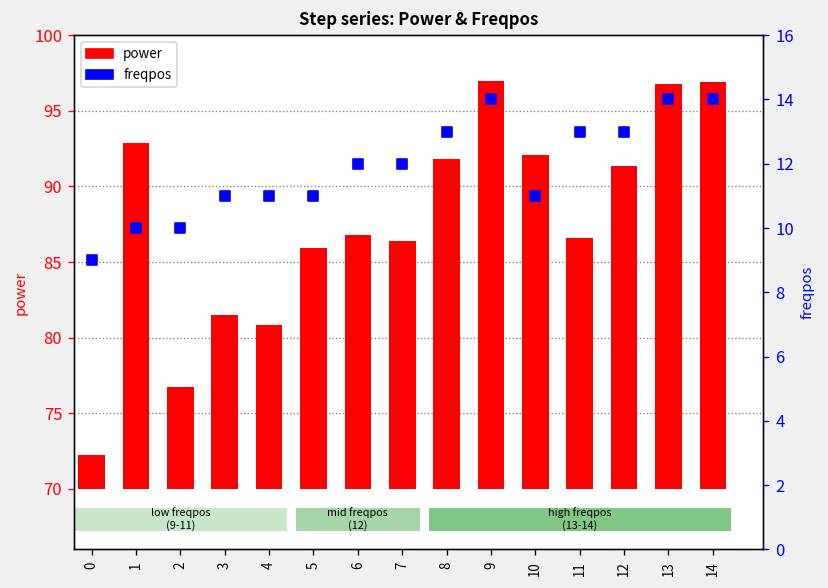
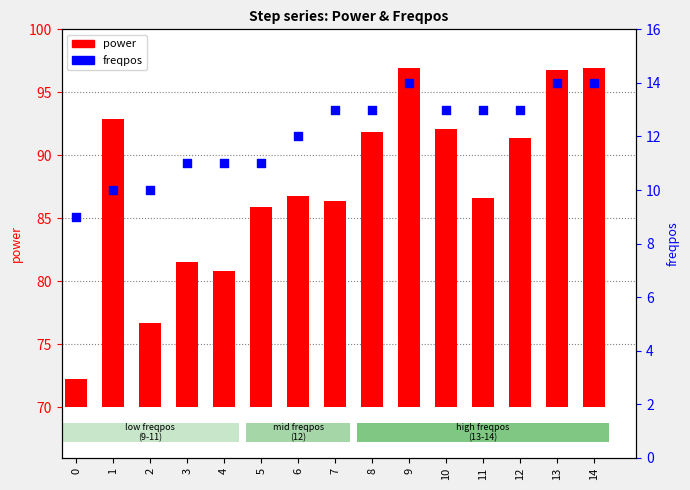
  {
    "power": {
      "0": 72.3,
      "1": 92.9,
      "2": 76.7,
      "3": 81.5,
      "4": 80.9,
      "5": 85.9,
      "6": 86.8,
      "7": 86.4,
      "8": 91.8,
      "9": 97.0,
      "10": 92.1,
      "11": 86.6,
      "12": 91.4,
      "13": 96.8,
      "14": 96.9
    },
    "freqpos": {
-     "7": 12,
-     "10": 11
+     "7": 13,
+     "10": 13
    }
  }
